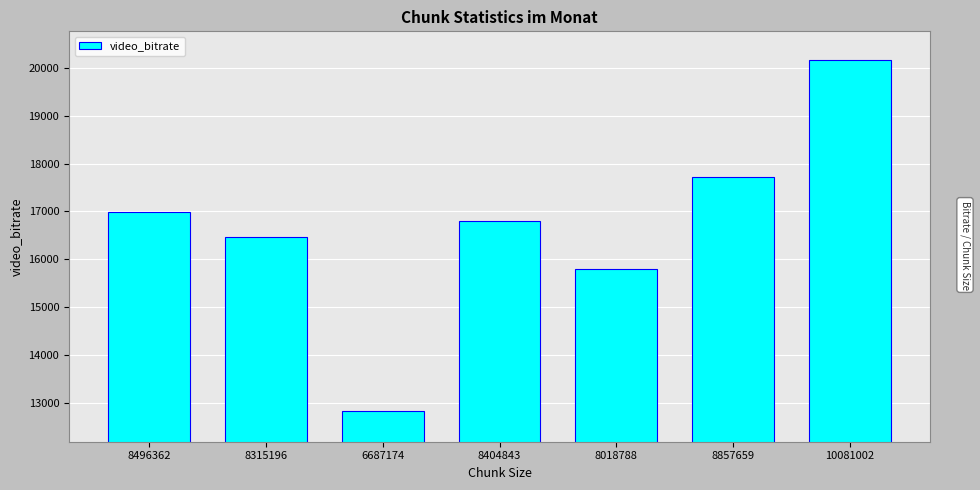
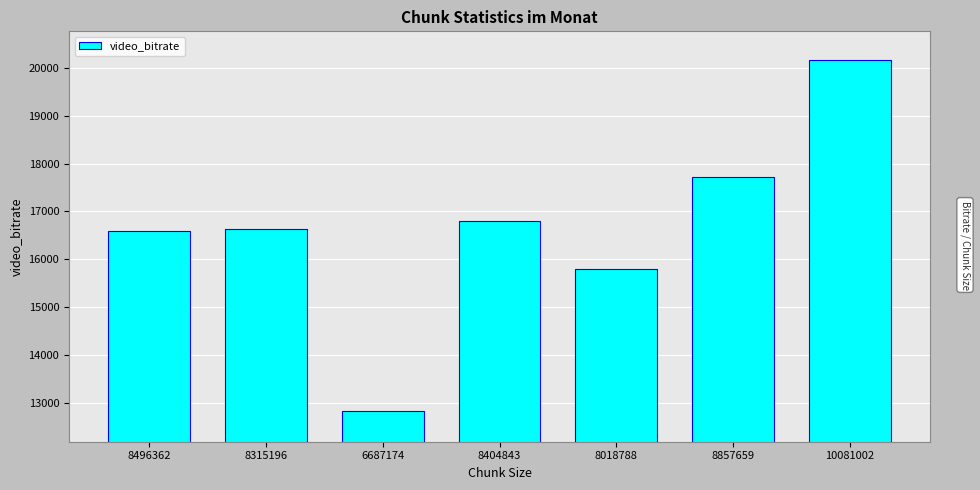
  {
-   "8496362": 17000,
-   "8315196": 16500,
+   "8496362": 16600,
+   "8315196": 16600,
    "6687174": 12800,
    "8404843": 16800,
    "8018788": 15800,
    "8857659": 17700,
    "10081002": 20200
  }
